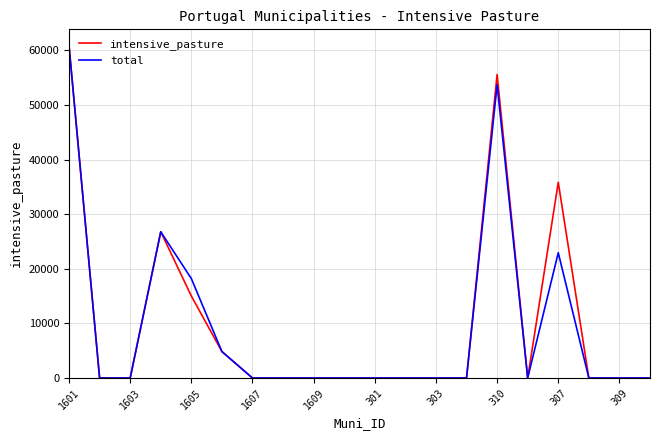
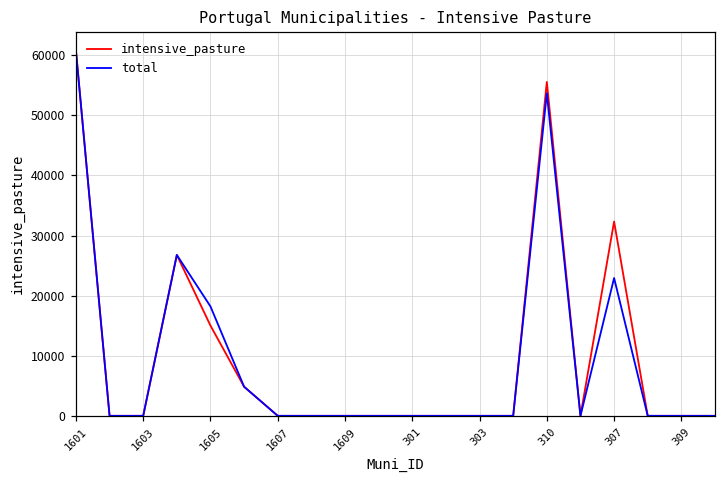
  {
    "intensive_pasture": {
      "1605": 15000,
      "310": 56000,
-     "307": 36000
+     "307": 32000
    },
    "total": {
      "1605": 18000,
      "310": 54000,
      "307": 23000
    }
  }
